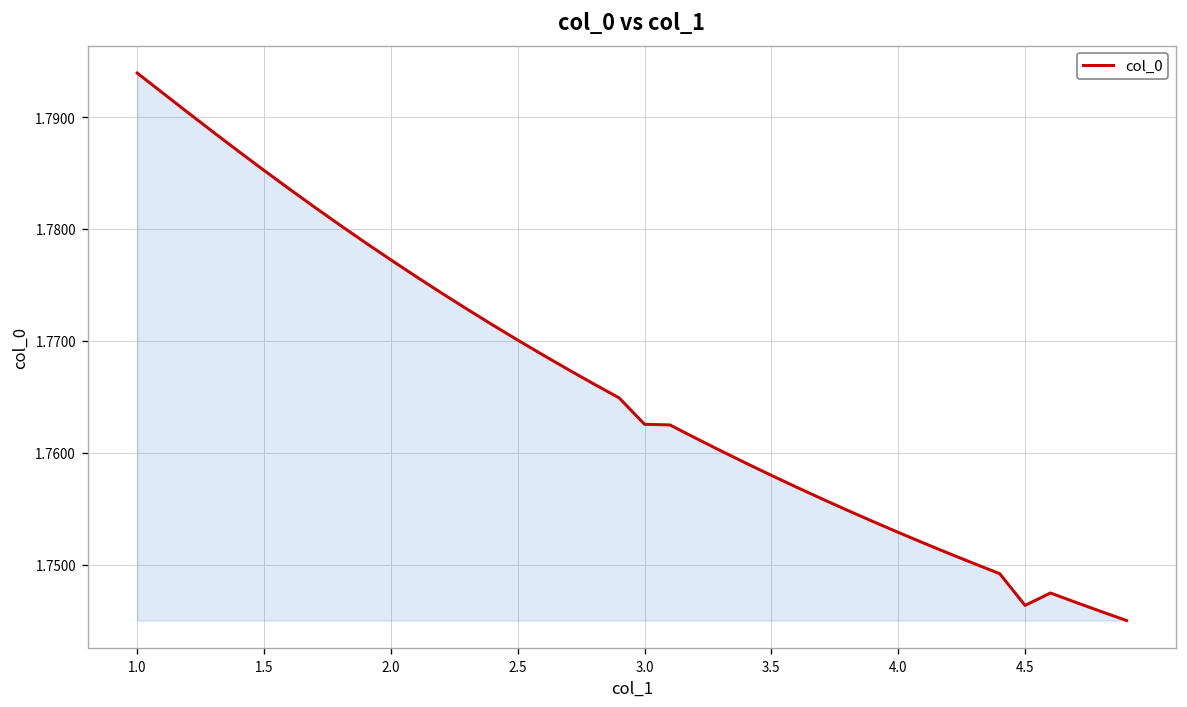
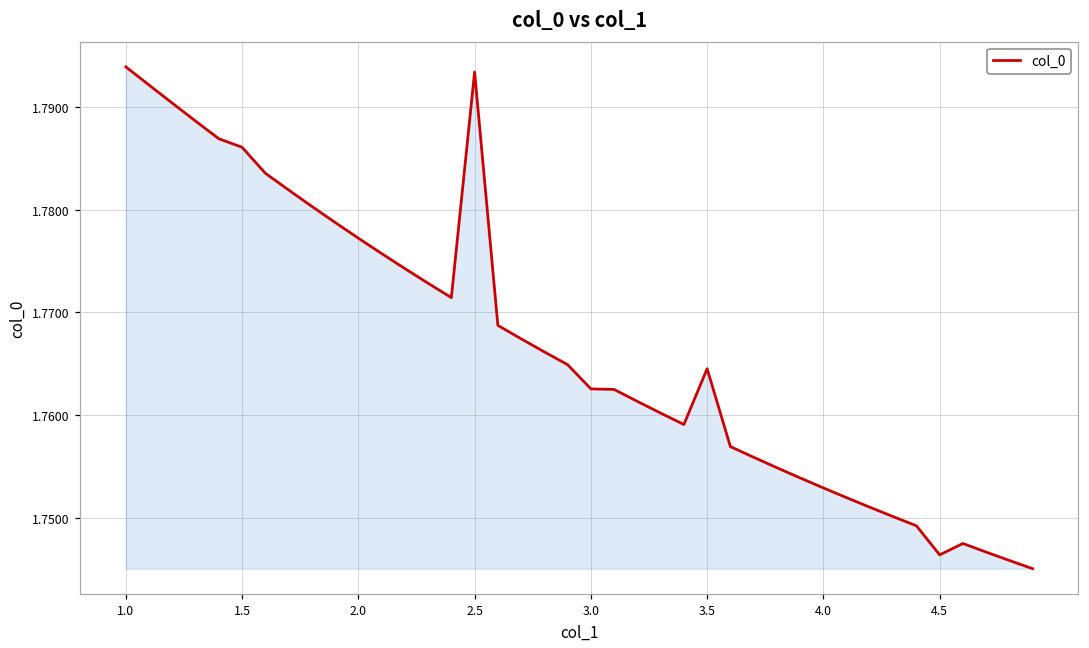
  {
    "1.0": 1.794,
-   "1.5": 1.785,
+   "1.5": 1.786,
    "2.0": 1.777,
-   "2.5": 1.770,
+   "2.5": 1.793,
    "3.0": 1.763,
-   "3.5": 1.758,
+   "3.5": 1.765,
    "4.0": 1.753,
    "4.5": 1.746
  }
